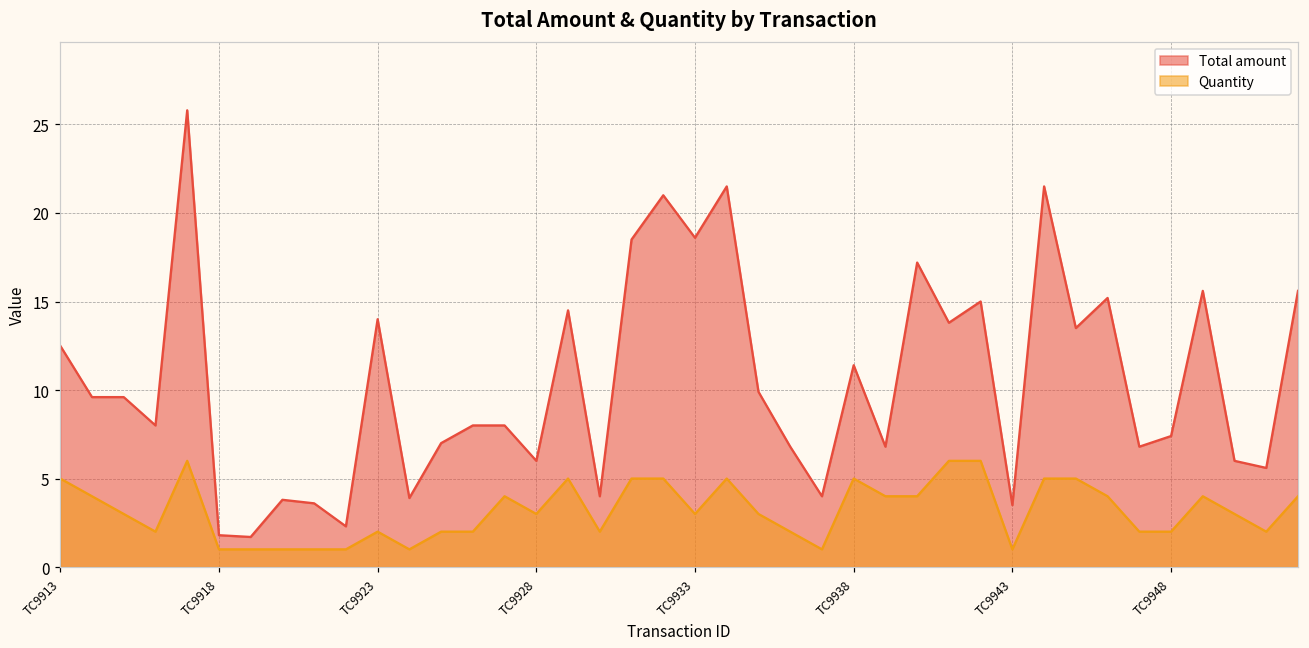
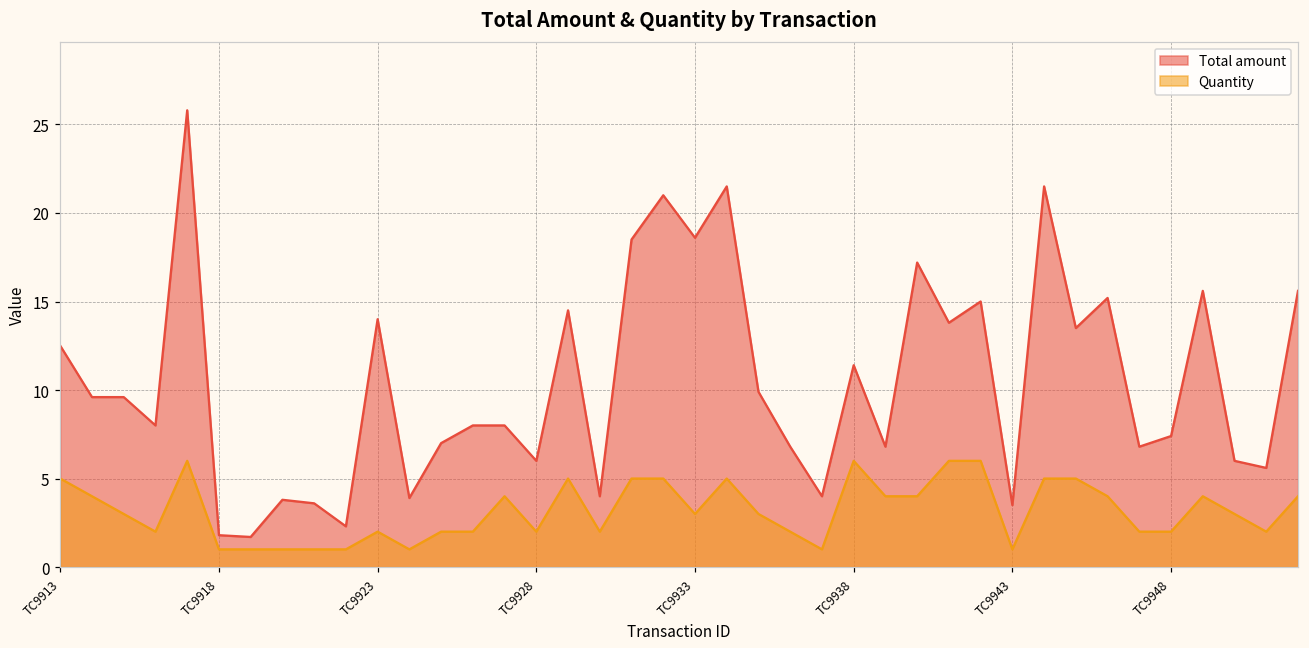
  {
    "Total amount": {
      "TC9913": 12.5,
      "TC9918": 1.8,
      "TC9923": 14,
      "TC9928": 6,
      "TC9933": 18.6,
      "TC9938": 11.4,
      "TC9943": 3.5,
      "TC9948": 7.4
    },
    "Quantity": {
      "TC9913": 5,
      "TC9918": 1,
      "TC9923": 2,
-     "TC9928": 3,
+     "TC9928": 2,
      "TC9933": 3,
-     "TC9938": 5,
+     "TC9938": 6,
      "TC9943": 1,
      "TC9948": 2
    }
  }
